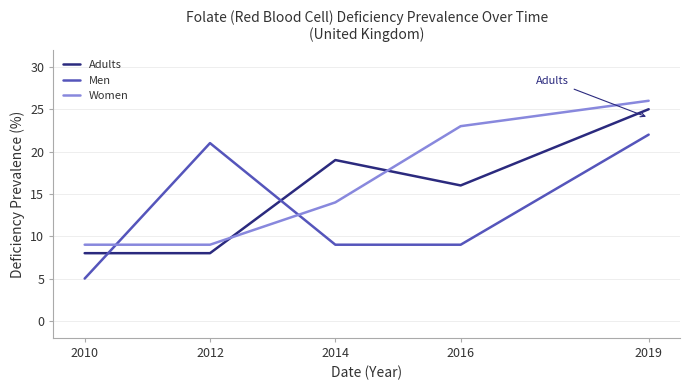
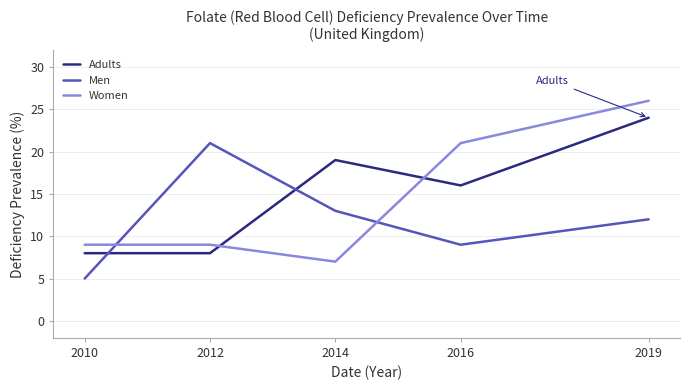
  {
    "Adults": {
      "2010": 8,
      "2012": 8,
      "2014": 19,
      "2016": 16,
-     "2019": 25
+     "2019": 24
    },
    "Men": {
      "2010": 5,
      "2012": 21,
-     "2014": 9,
+     "2014": 13,
      "2016": 9,
-     "2019": 22
+     "2019": 12
    },
    "Women": {
      "2010": 9,
      "2012": 9,
-     "2014": 14,
-     "2016": 23,
+     "2014": 7,
+     "2016": 21,
      "2019": 26
    }
  }
